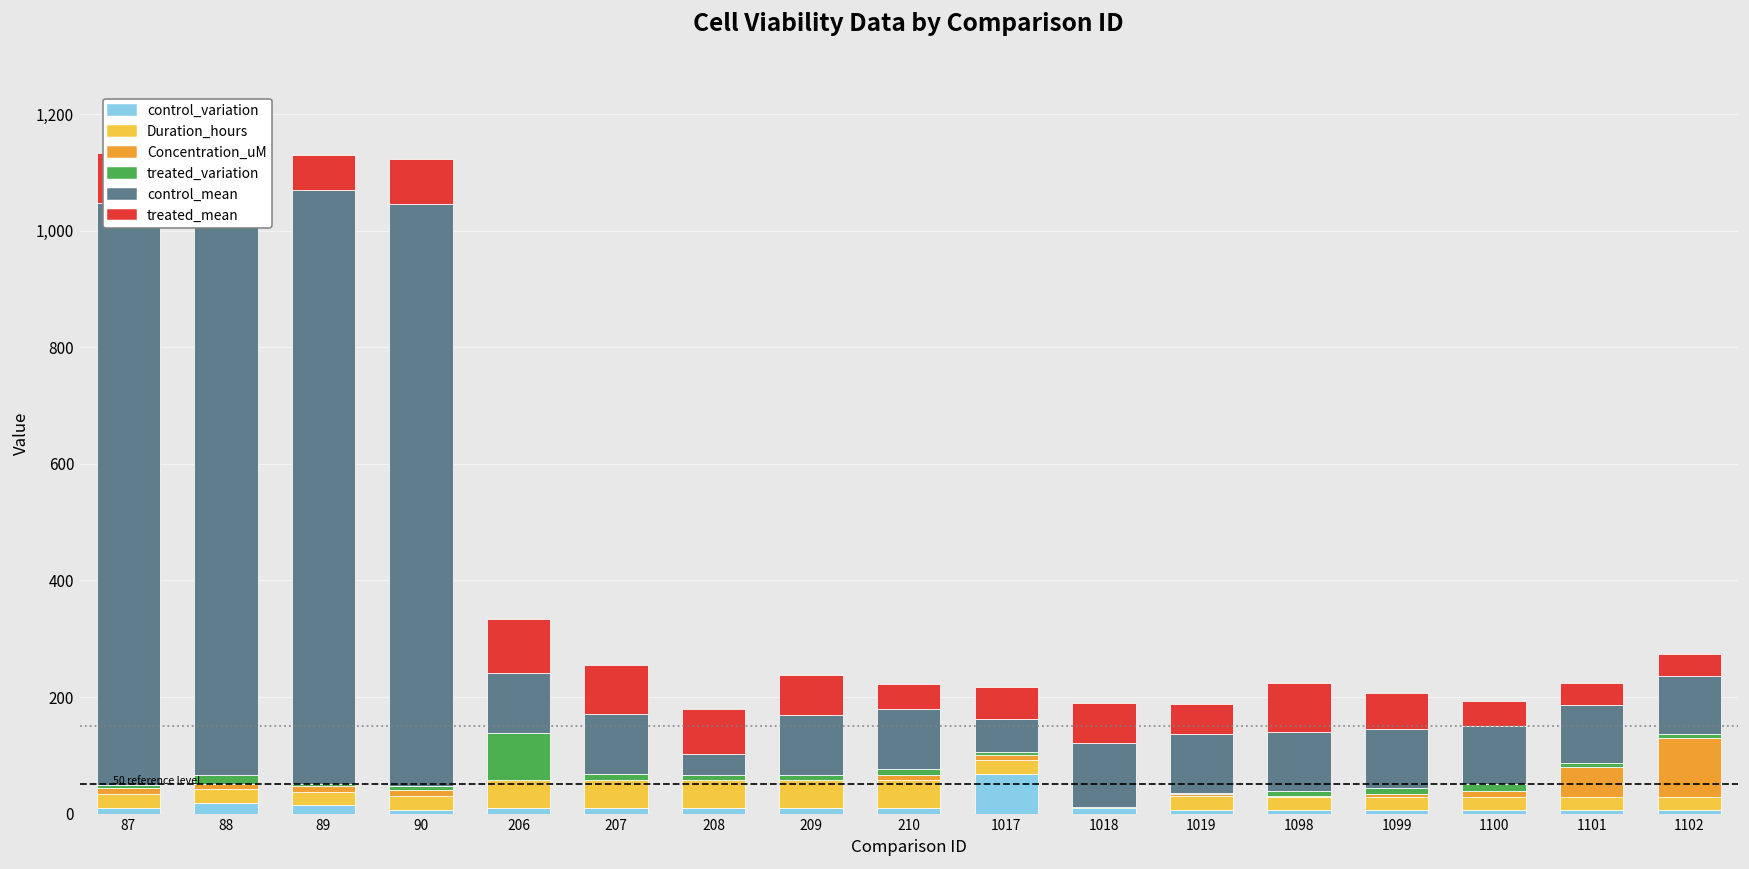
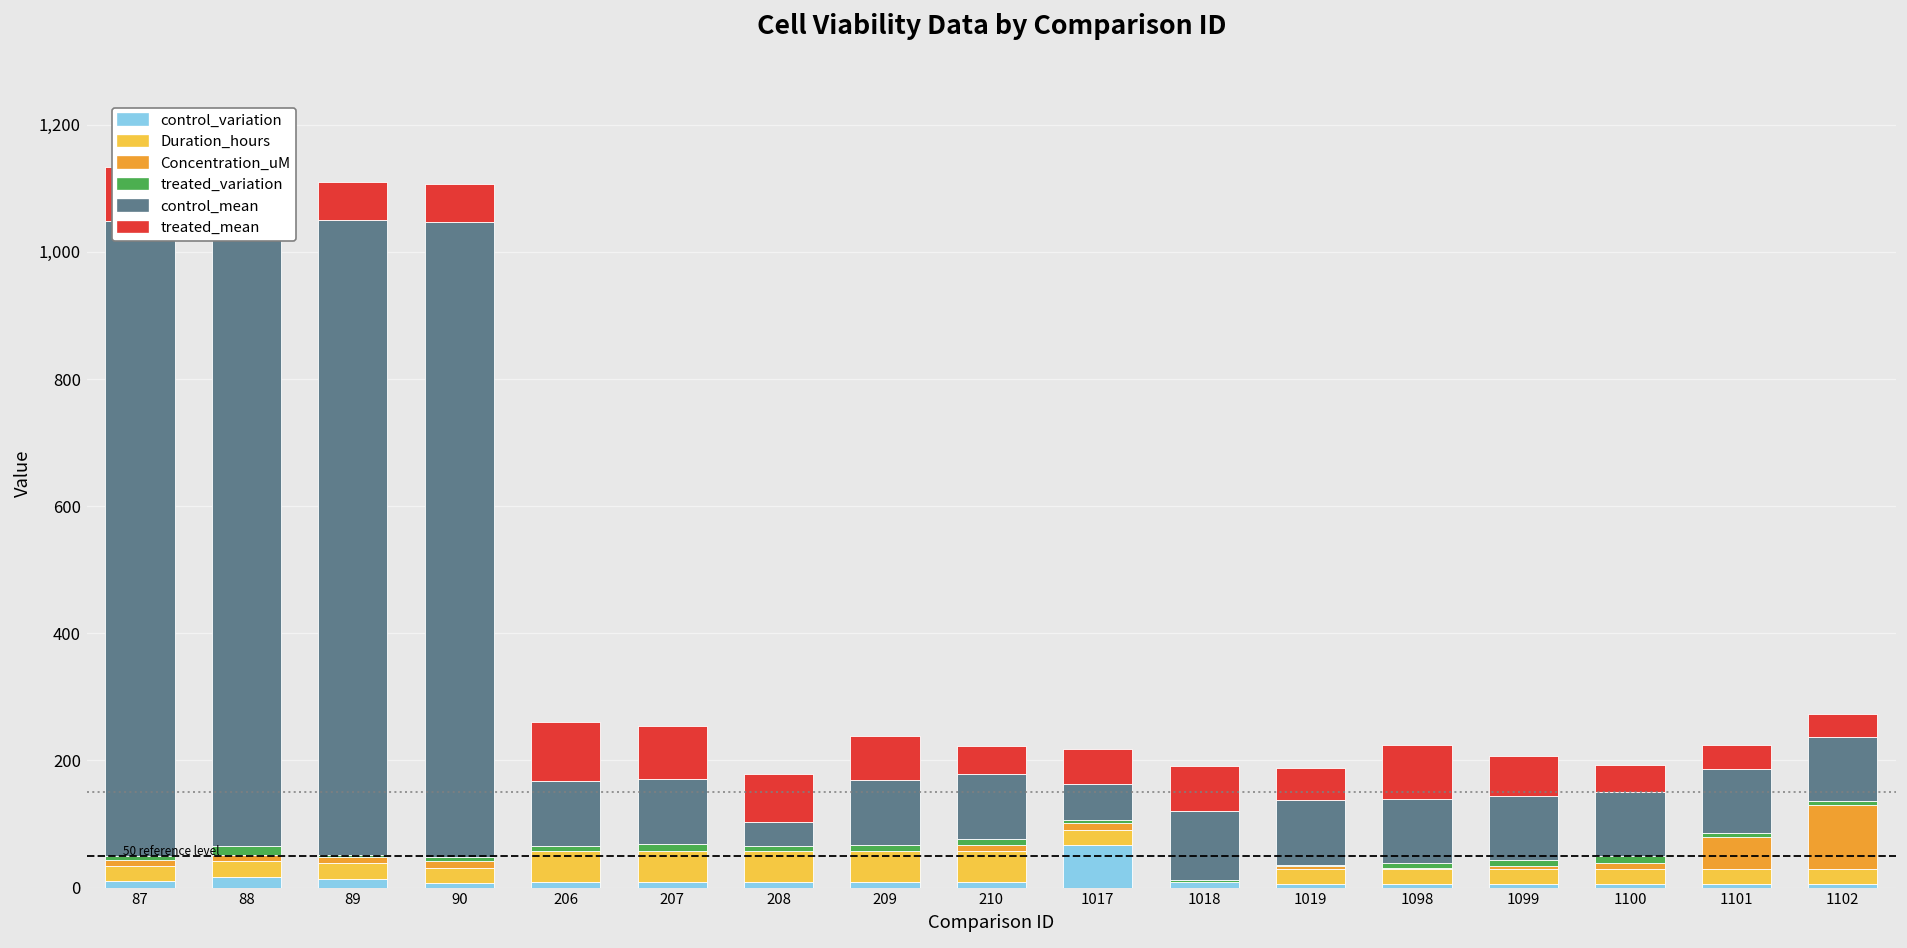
  {
    "control_variation": {
      "87": "10",
      "88": "20",
      "89": "10",
      "90": "10",
      "206": "10",
      "207": "10",
      "208": "10",
      "209": "10",
      "210": "10",
      "1017": "70",
      "1018": "10",
      "1019": "10",
      "1098": "10",
      "1099": "10",
      "1100": "10",
      "1101": "10",
      "1102": "10"
    },
    "treated_variation": {
      "87": "10",
      "88": "10",
      "90": "10",
-     "206": "80",
+     "206": "10",
      "207": "10",
      "208": "10",
      "209": "10",
      "210": "10",
      "1098": "10",
      "1099": "10",
      "1100": "10",
      "1101": "10",
      "1102": "10"
    },
    "control_mean": {
-     "89": "1,020",
+     "89": "1,000",
      "90": "1,000",
      "206": "100",
      "207": "100",
      "208": "40",
      "209": "100",
      "210": "100",
      "1017": "60",
      "1018": "110",
      "1019": "100",
      "1098": "100",
      "1099": "100",
      "1100": "100",
      "1101": "100",
      "1102": "100"
    },
    "treated_mean": {
      "89": "60",
-     "90": "80",
+     "90": "60",
      "206": "90",
      "207": "80",
      "208": "80",
      "209": "70",
      "210": "40",
      "1017": "50",
      "1018": "70",
      "1019": "50",
      "1098": "90",
      "1099": "60",
      "1100": "40",
      "1101": "40",
      "1102": "40"
    }
  }
